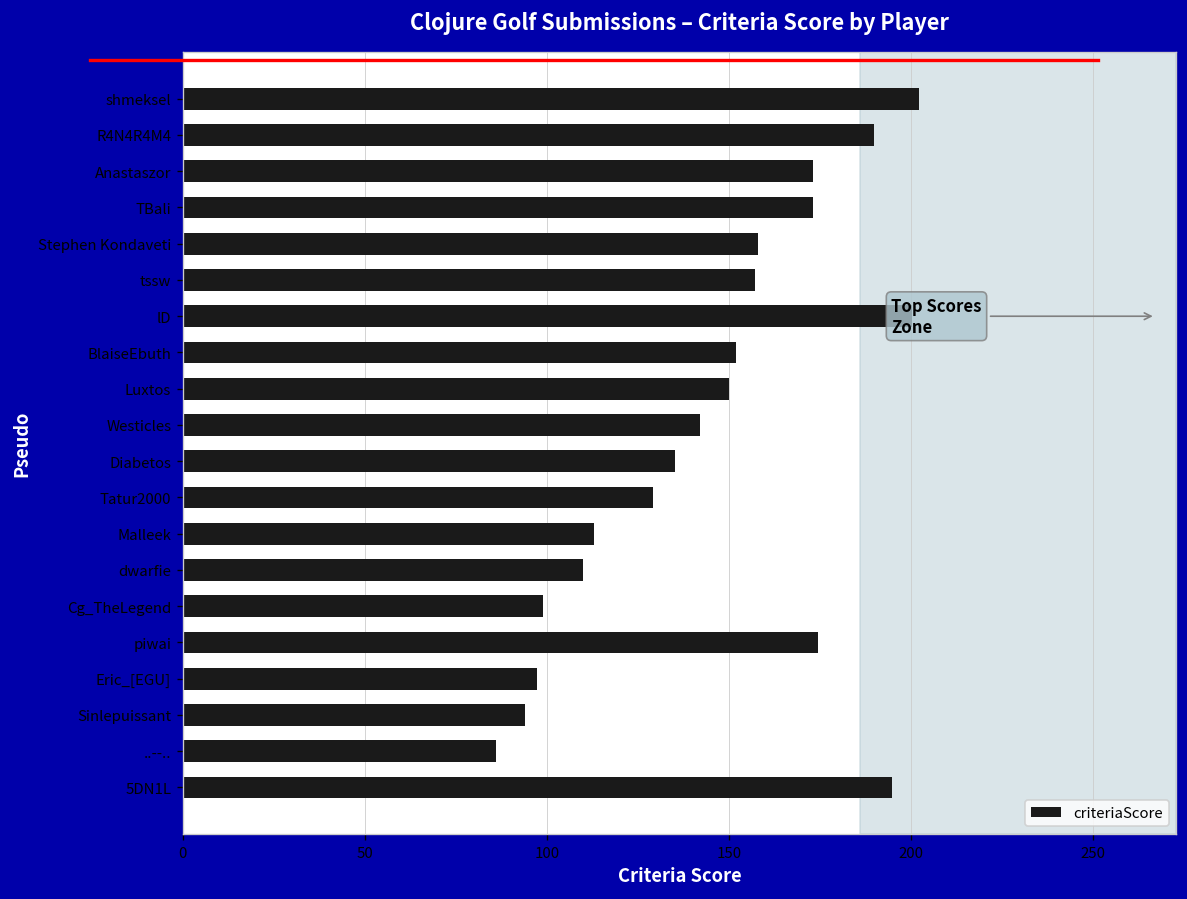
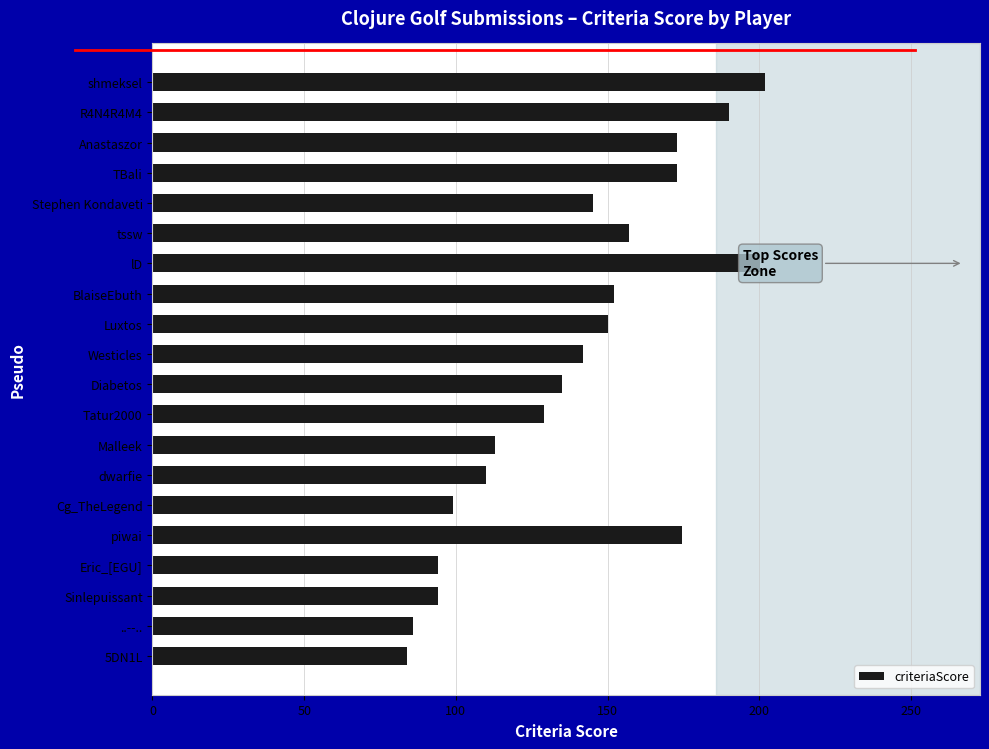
  {
    "shmeksel": 202,
    "R4N4R4M4": 190,
    "Anastaszor": 173,
    "TBali": 173,
-   "Stephen Kondaveti": 158,
+   "Stephen Kondaveti": 145,
    "tssw": 157,
    "BlaiseEbuth": 152,
    "Luxtos": 150,
    "Westicles": 142,
    "Diabetos": 135,
    "Tatur2000": 129,
    "Malleek": 113,
    "dwarfie": 110,
    "Cg_TheLegend": 99,
    "piwai": 174,
-   "Eric_[EGU]": 97,
+   "Eric_[EGU]": 94,
    "Sinlepuissant": 94,
    "..--..": 86,
-   "5DN1L": 195
+   "5DN1L": 84
  }
